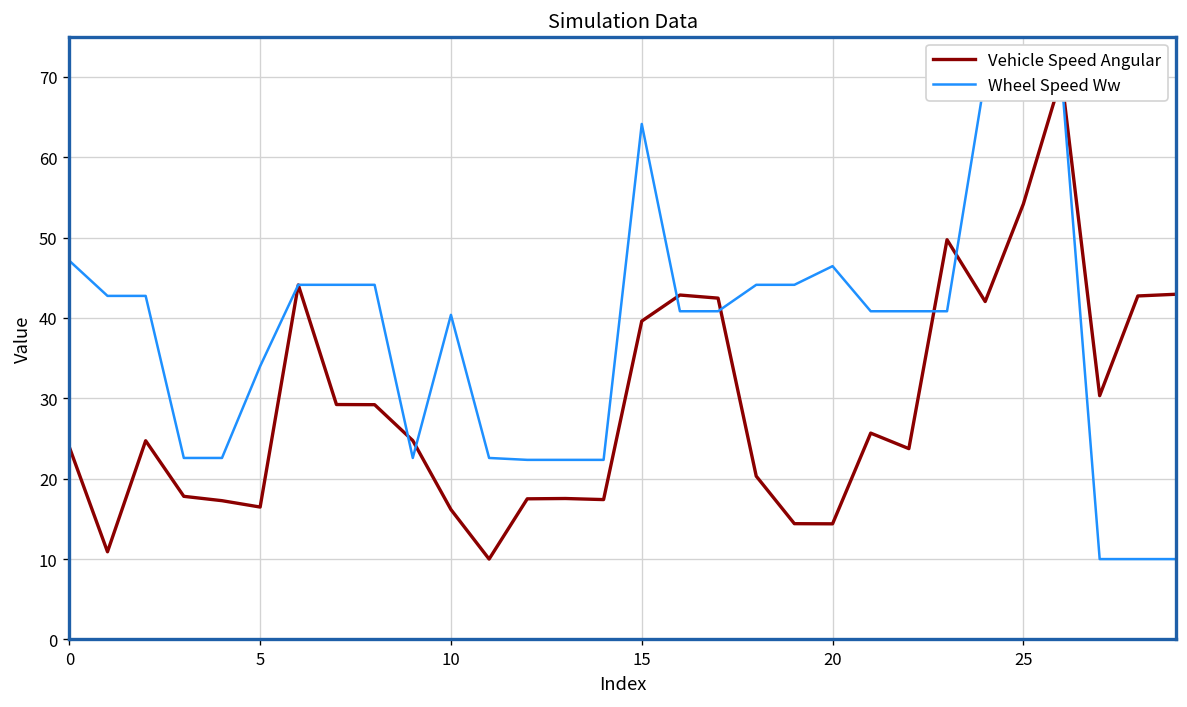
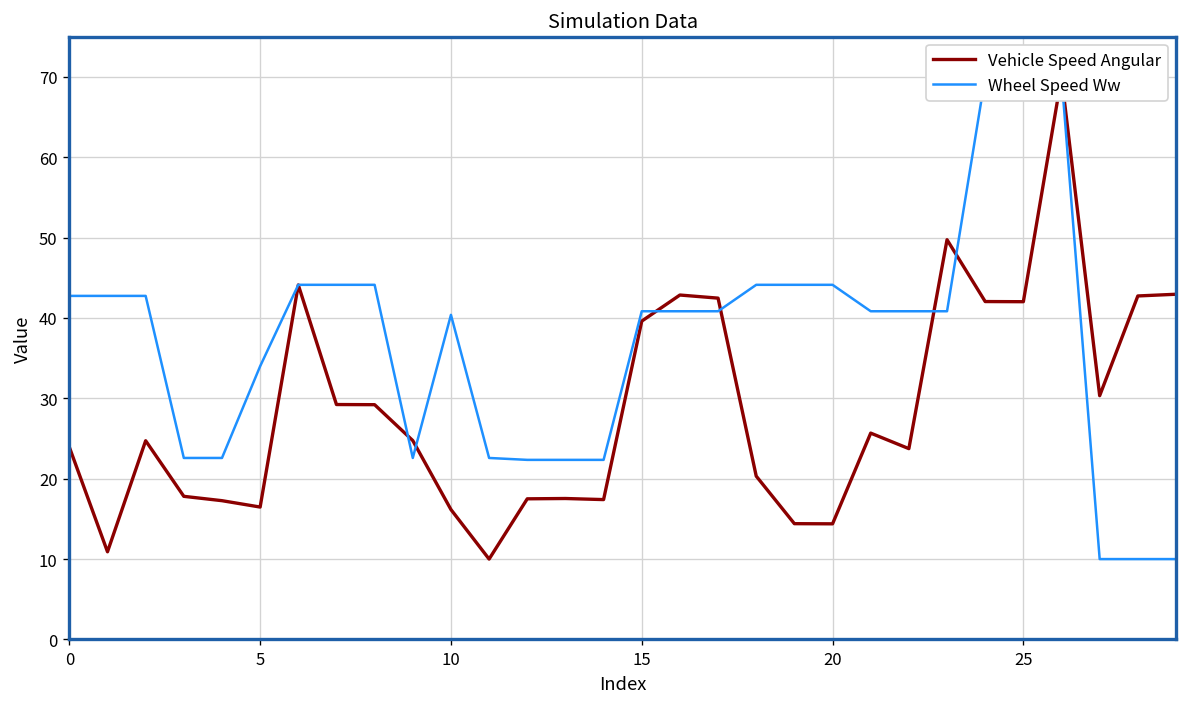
  {
    "Vehicle Speed Angular": {
      "0": 24,
      "5": 16,
      "10": 16,
      "15": 40,
      "20": 14,
-     "25": 54
+     "25": 42
    },
    "Wheel Speed Ww": {
-     "0": 47,
+     "0": 43,
      "5": 34,
      "10": 40,
-     "15": 64,
-     "20": 46
+     "15": 41,
+     "20": 44
    }
  }
